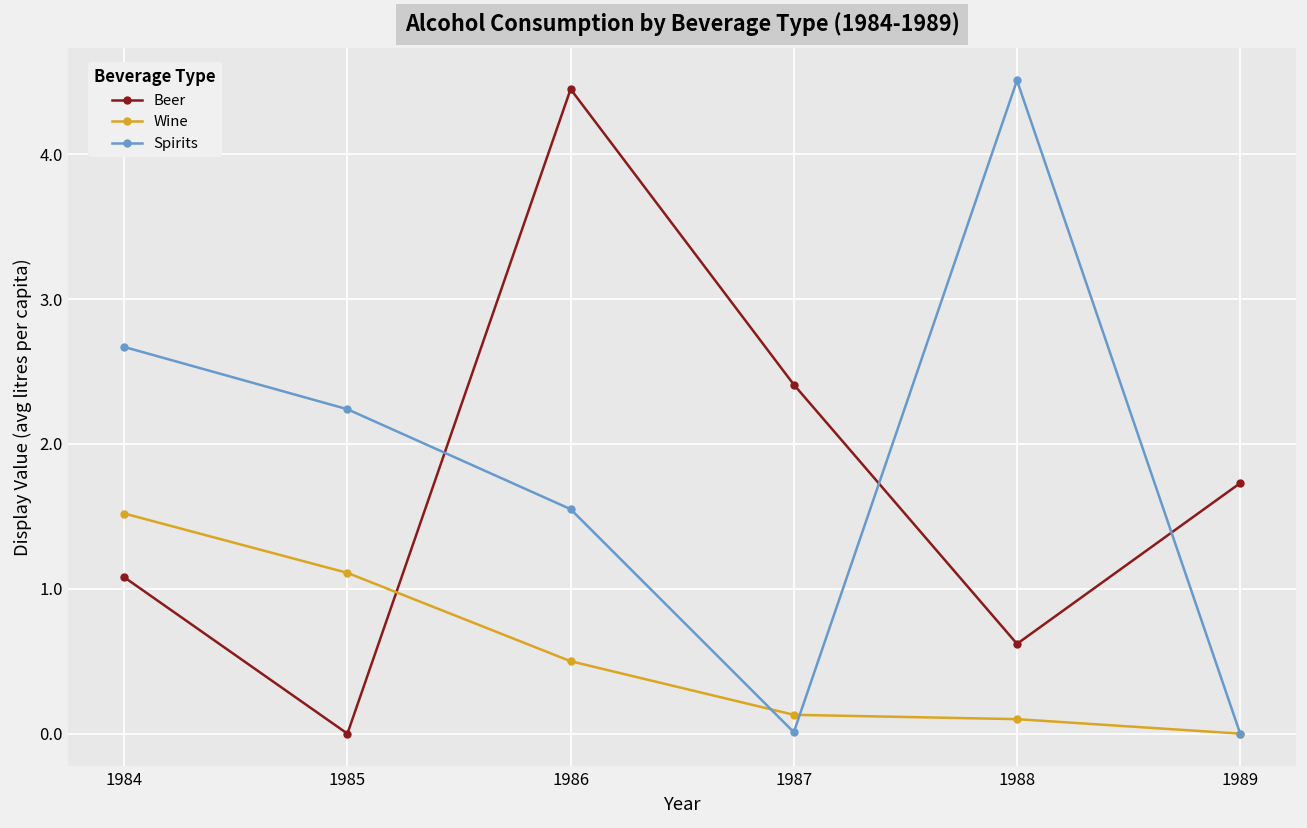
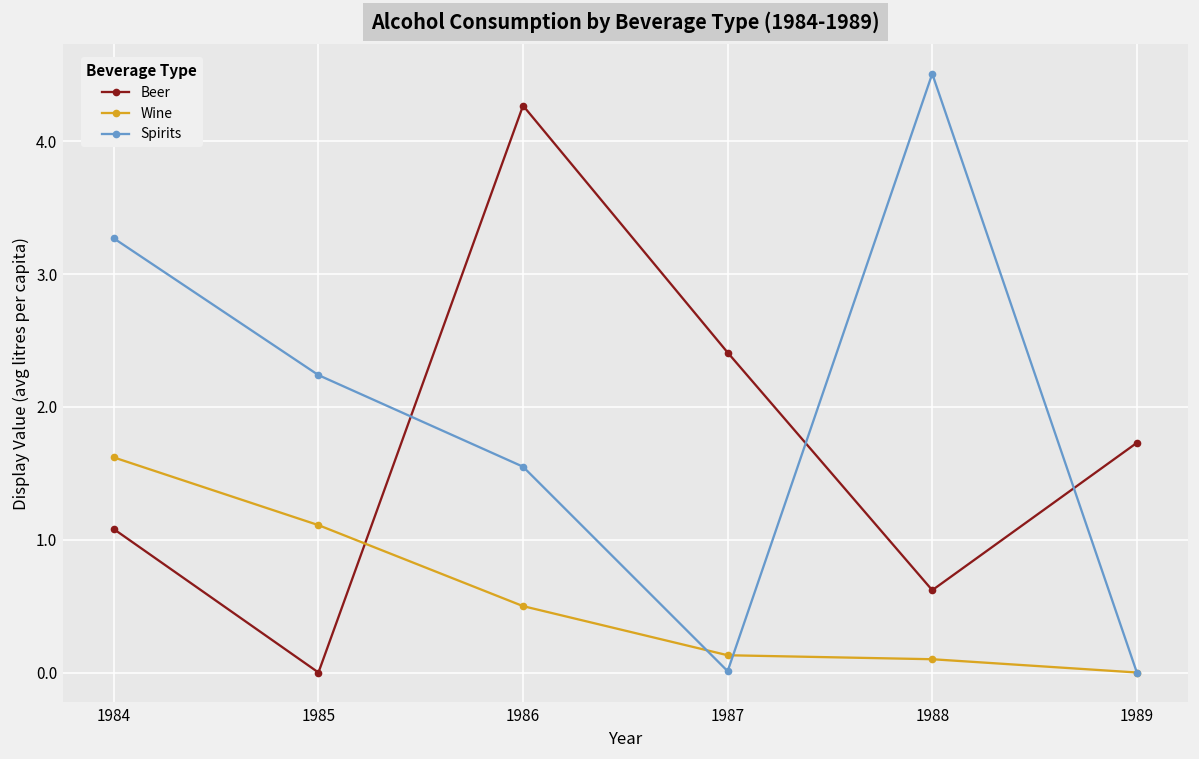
  {
    "Beer": {
      "1984": 1.08,
      "1985": 0.00,
-     "1986": 4.45,
+     "1986": 4.27,
      "1987": 2.41,
      "1988": 0.62,
      "1989": 1.73
    },
    "Wine": {
-     "1984": 1.52,
+     "1984": 1.62,
      "1985": 1.11,
      "1986": 0.50,
      "1987": 0.13,
      "1988": 0.10
    },
    "Spirits": {
-     "1984": 2.67,
+     "1984": 3.27,
      "1985": 2.24,
      "1986": 1.55,
      "1987": 0.01,
      "1988": 4.51
    }
  }
